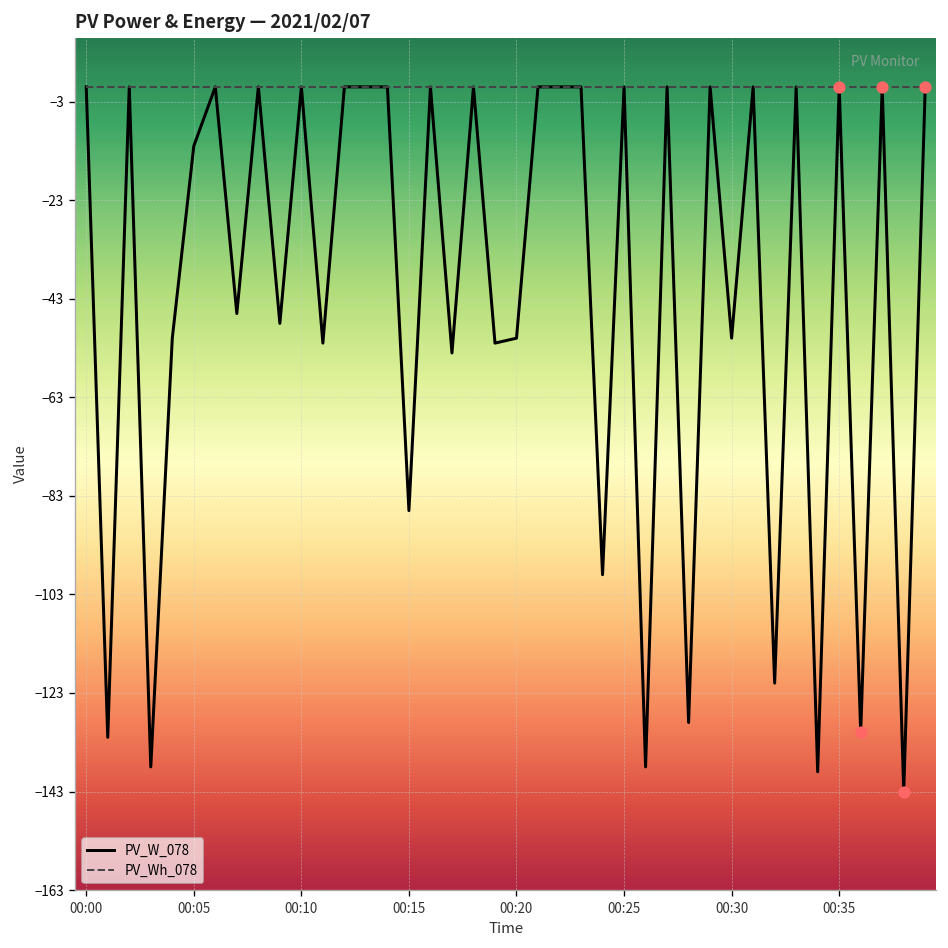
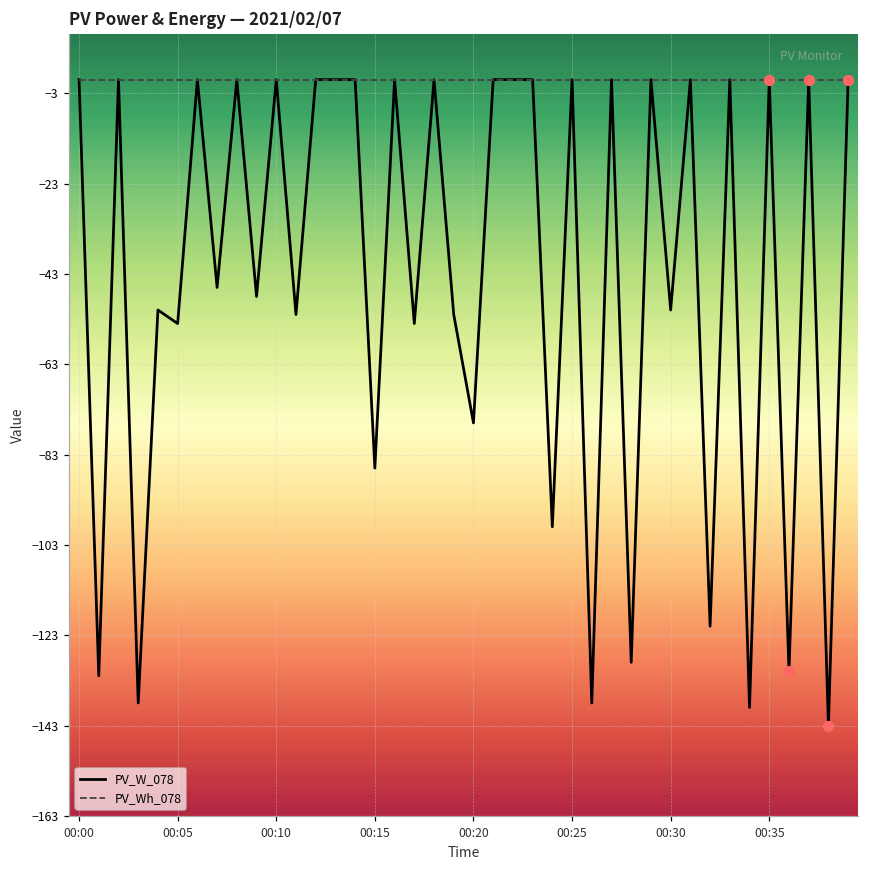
  {
    "PV_W_078": {
-     "00:05": -12,
+     "00:05": -54,
      "00:15": -86,
-     "00:20": -51,
+     "00:20": -76,
      "00:30": -51
    },
    "PV_Wh_078": {
      "00:05": 0,
      "00:15": 0,
      "00:20": 0,
      "00:30": 0
    }
  }
